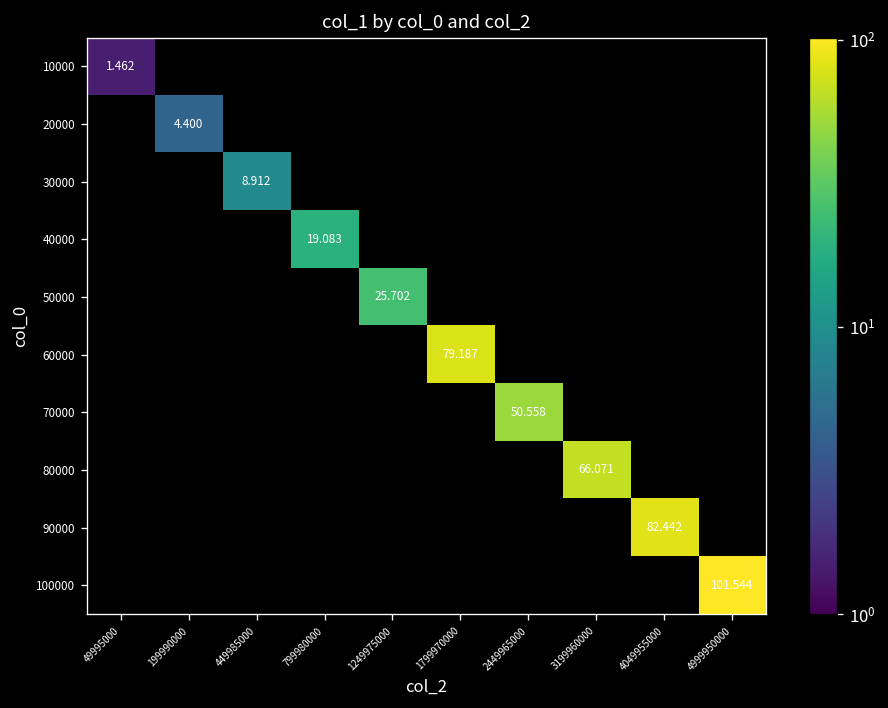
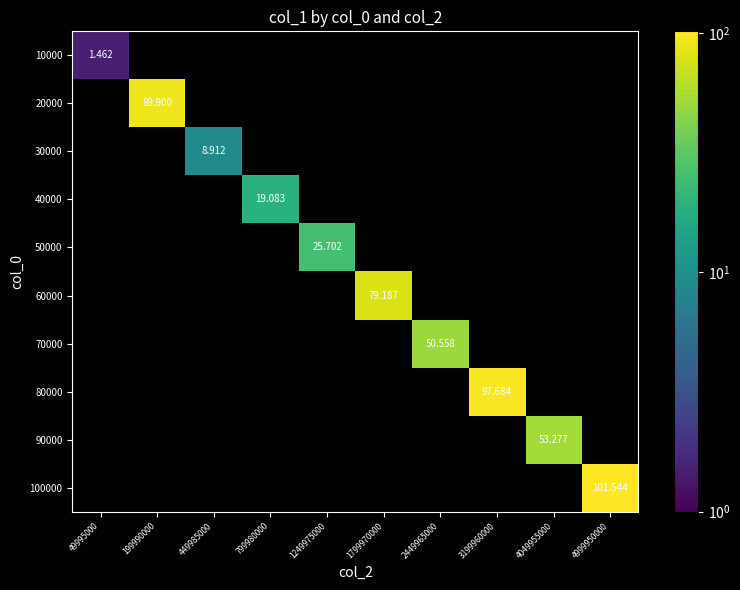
  {
    "10000": {
      "49995000": 1.462
    },
    "20000": {
-     "199990000": 4.400
+     "199990000": 89.900
    },
    "30000": {
      "449985000": 8.912
    },
    "40000": {
      "799980000": 19.083
    },
    "50000": {
      "1249975000": 25.702
    },
    "60000": {
      "1799970000": 79.187
    },
    "70000": {
      "2449965000": 50.558
    },
    "80000": {
-     "3199960000": 66.071
+     "3199960000": 97.684
    },
    "90000": {
-     "4049955000": 82.442
+     "4049955000": 53.277
    },
    "100000": {
      "4999950000": 101.544
    }
  }
